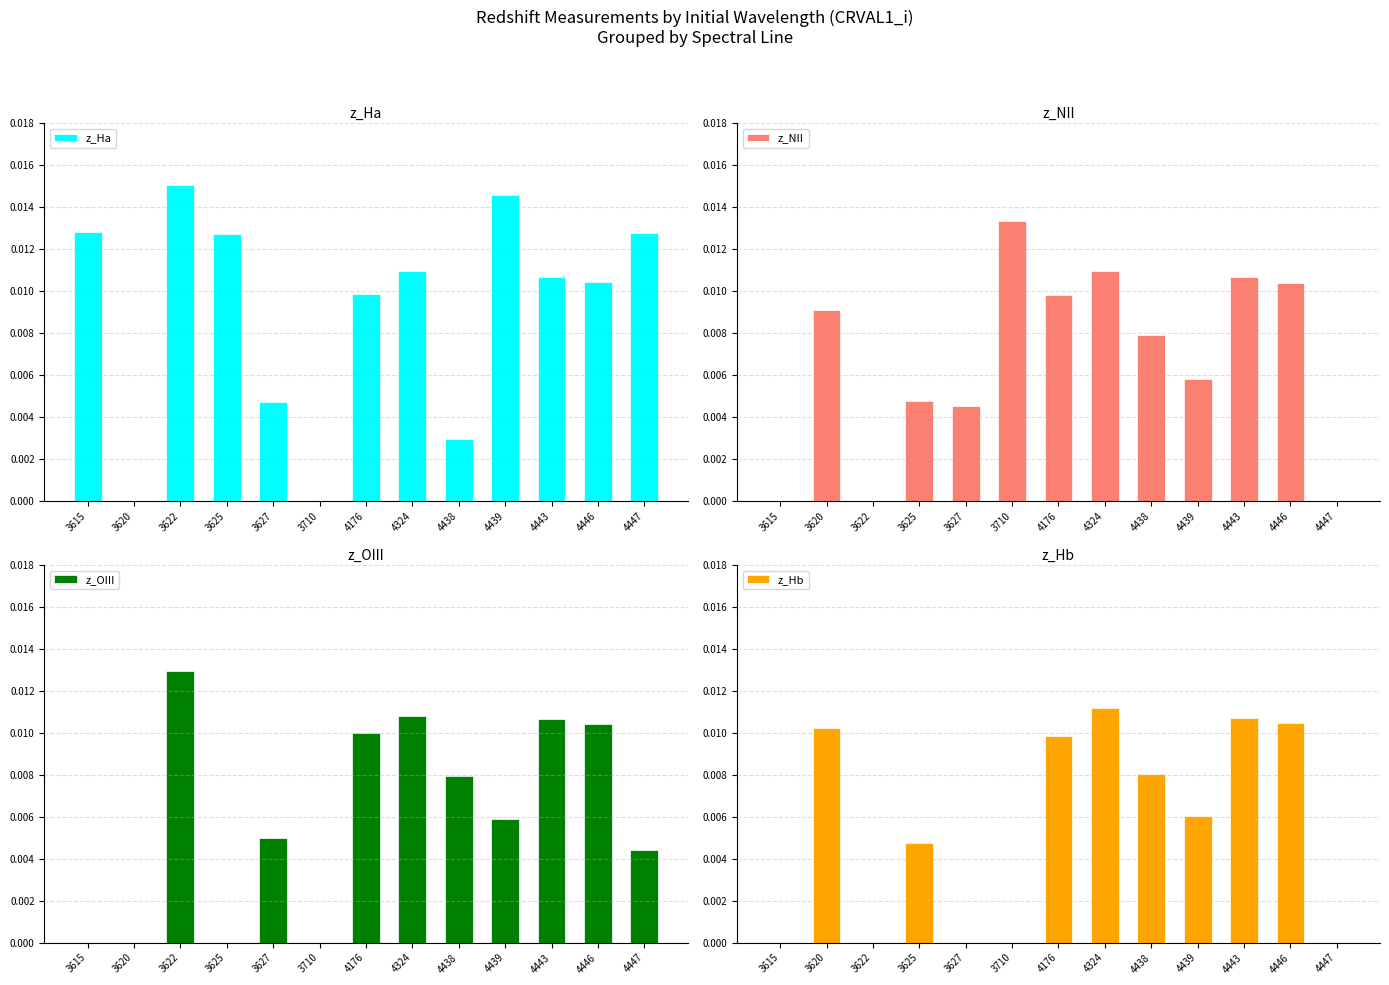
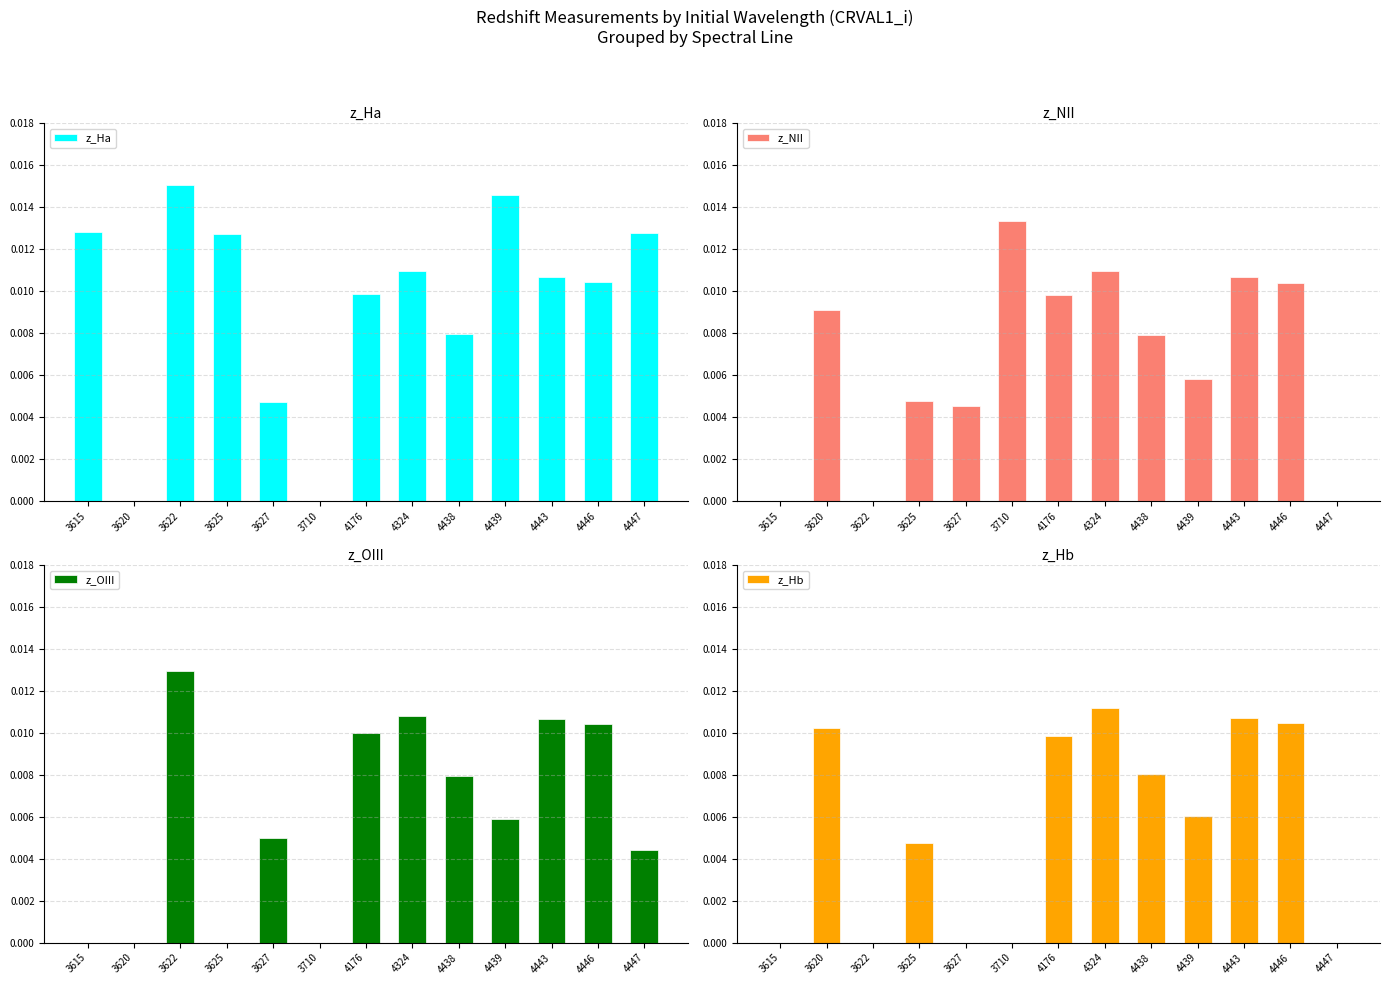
  {
    "z_Ha": {
      "3615": 0.0128,
      "3620": 0.0000,
      "3622": 0.0150,
      "3625": 0.0127,
      "3627": 0.0047,
      "3710": 0.0000,
      "4176": 0.0099,
      "4324": 0.0110,
-     "4438": 0.0030,
+     "4438": 0.0080,
      "4439": 0.0146,
      "4443": 0.0107,
      "4446": 0.0104,
      "4447": 0.0128
    },
    "z_NII": {
      "3615": 0.0000,
      "3620": 0.0091,
      "3622": 0.0000,
      "3625": 0.0048,
      "3627": 0.0045,
      "3710": 0.0133,
      "4176": 0.0098,
      "4324": 0.0110,
      "4438": 0.0079,
      "4439": 0.0058,
      "4443": 0.0107,
      "4446": 0.0104,
      "4447": 0.0000
    },
    "z_OIII": {
      "3615": 0.0000,
      "3620": 0.0000,
      "3622": 0.0130,
      "3625": 0.0000,
      "3627": 0.0050,
      "3710": 0.0000,
      "4176": 0.0100,
      "4324": 0.0108,
      "4438": 0.0080,
      "4439": 0.0059,
      "4443": 0.0106,
      "4446": 0.0104,
      "4447": 0.0044
    },
    "z_Hb": {
      "3615": 0.0000,
      "3620": 0.0102,
      "3622": 0.0000,
      "3625": 0.0047,
      "3627": 0.0000,
      "3710": 0.0000,
      "4176": 0.0099,
      "4324": 0.0112,
      "4438": 0.0080,
      "4439": 0.0060,
      "4443": 0.0107,
      "4446": 0.0105,
      "4447": 0.0000
    }
  }
